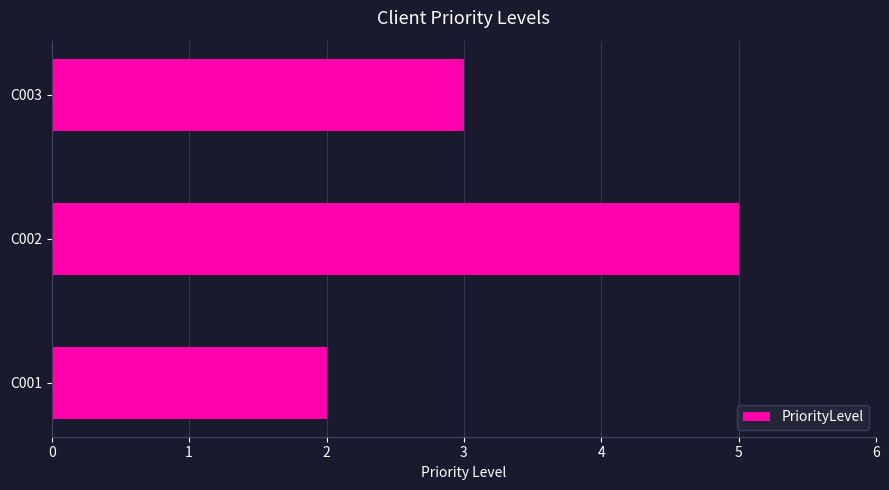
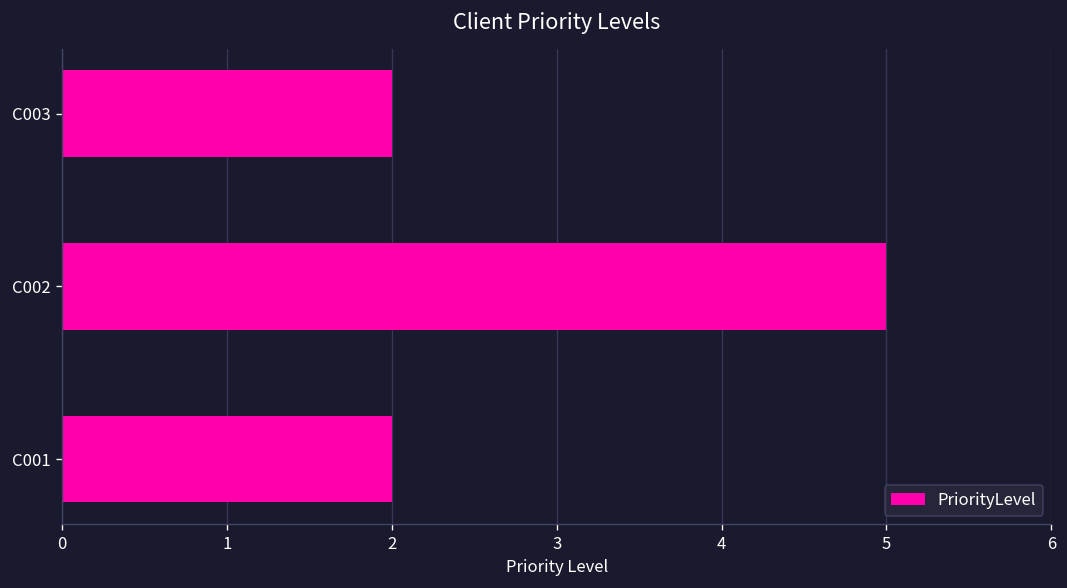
  {
-   "C003": 3,
+   "C003": 2,
    "C002": 5,
    "C001": 2
  }
